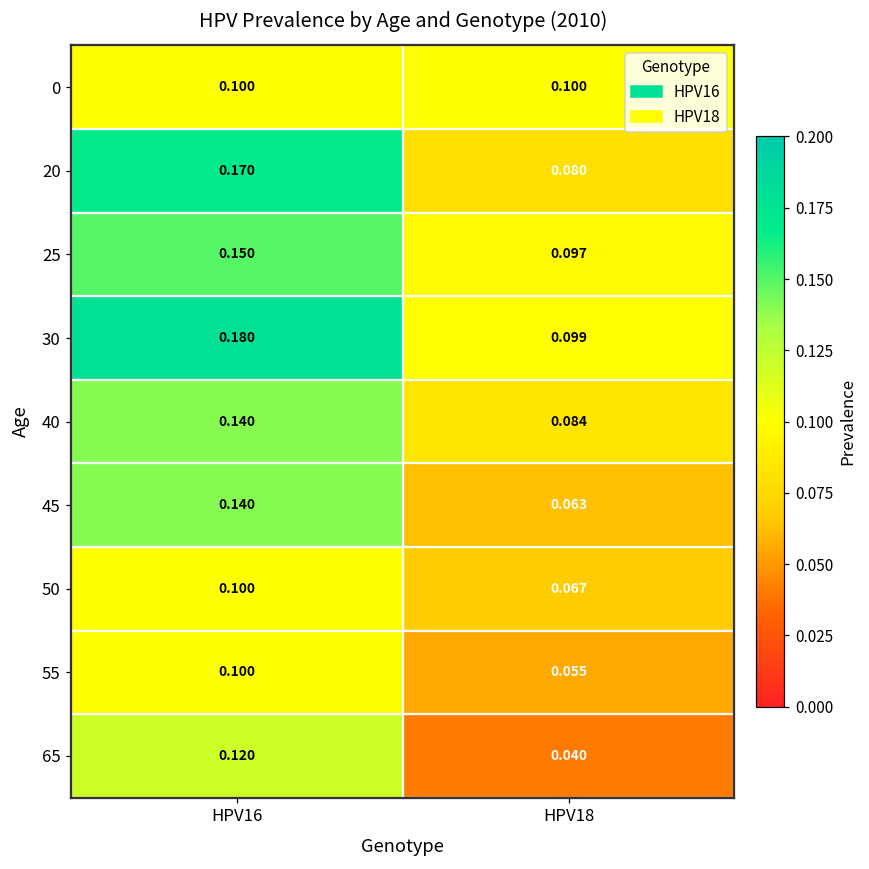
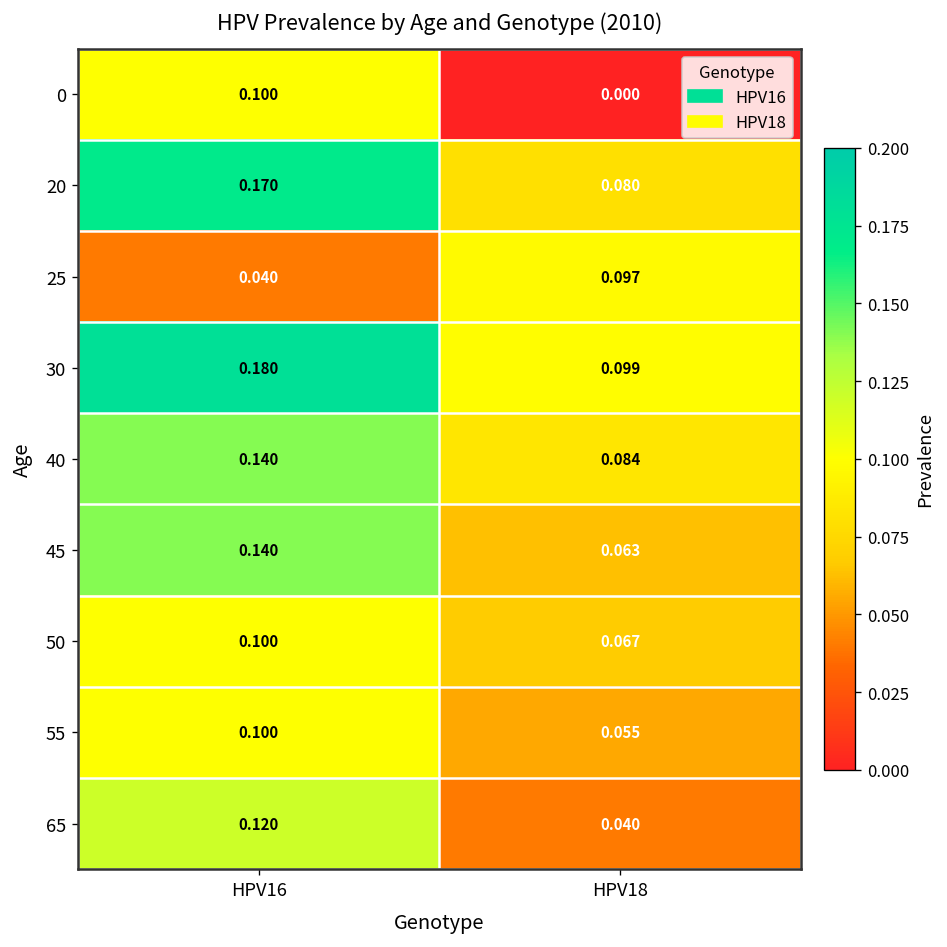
  {
    "0": {
      "HPV16": 0.100,
-     "HPV18": 0.100
+     "HPV18": 0.000
    },
    "20": {
      "HPV16": 0.170,
      "HPV18": 0.080
    },
    "25": {
-     "HPV16": 0.150,
+     "HPV16": 0.040,
      "HPV18": 0.097
    },
    "30": {
      "HPV16": 0.180,
      "HPV18": 0.099
    },
    "40": {
      "HPV16": 0.140,
      "HPV18": 0.084
    },
    "45": {
      "HPV16": 0.140,
      "HPV18": 0.063
    },
    "50": {
      "HPV16": 0.100,
      "HPV18": 0.067
    },
    "55": {
      "HPV16": 0.100,
      "HPV18": 0.055
    },
    "65": {
      "HPV16": 0.120,
      "HPV18": 0.040
    }
  }
